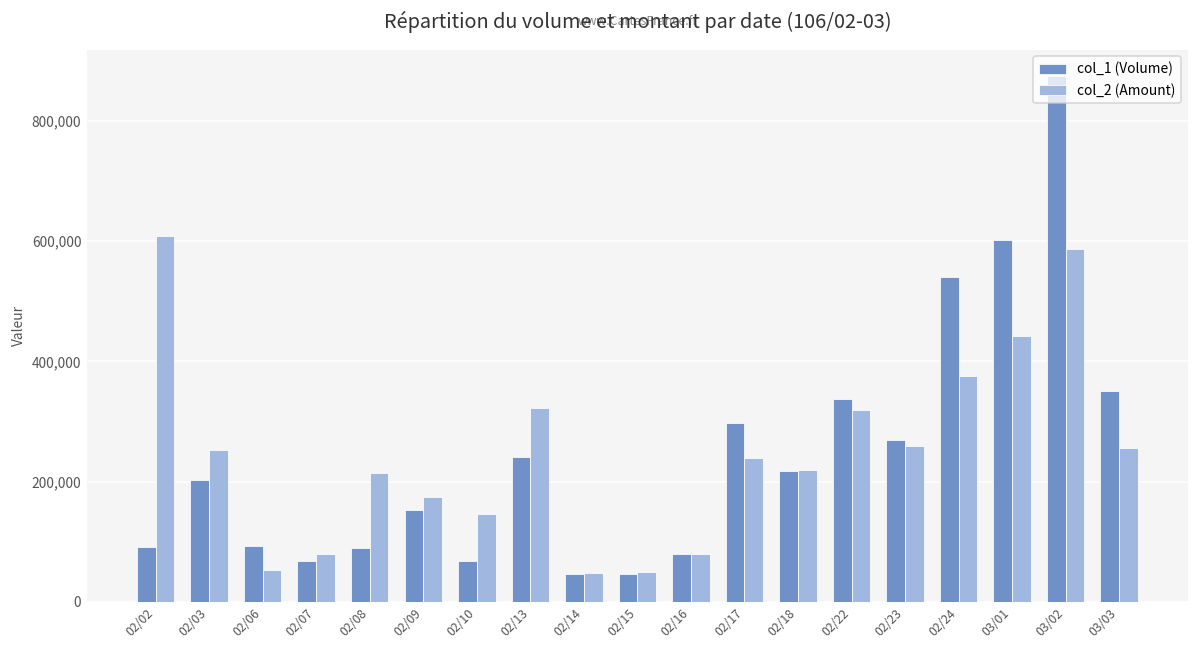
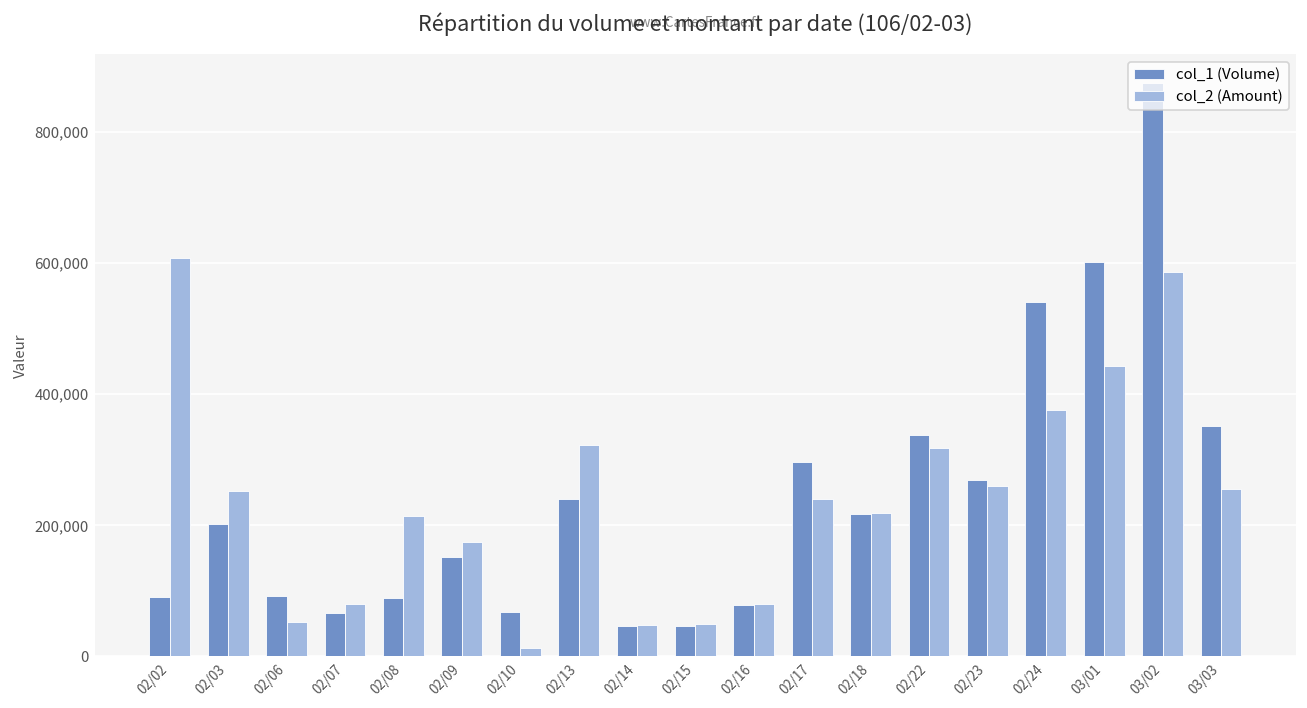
  {
    "col_1 (Volume)": {
      "02/02": "90,000",
      "02/03": "200,000",
      "02/06": "90,000",
      "02/07": "70,000",
      "02/08": "90,000",
      "02/09": "150,000",
      "02/10": "70,000",
      "02/13": "240,000",
      "02/14": "50,000",
      "02/15": "50,000",
      "02/16": "80,000",
      "02/17": "300,000",
      "02/18": "220,000",
      "02/22": "340,000",
      "02/23": "270,000",
      "02/24": "540,000",
      "03/01": "600,000",
      "03/03": "350,000"
    },
    "col_2 (Amount)": {
      "02/02": "610,000",
      "02/03": "250,000",
      "02/06": "50,000",
      "02/07": "80,000",
      "02/08": "210,000",
      "02/09": "180,000",
-     "02/10": "150,000",
+     "02/10": "10,000",
      "02/13": "320,000",
      "02/14": "50,000",
      "02/15": "50,000",
      "02/16": "80,000",
      "02/17": "240,000",
      "02/18": "220,000",
      "02/22": "320,000",
      "02/23": "260,000",
      "02/24": "380,000",
      "03/01": "440,000",
      "03/02": "590,000",
      "03/03": "260,000"
    }
  }
